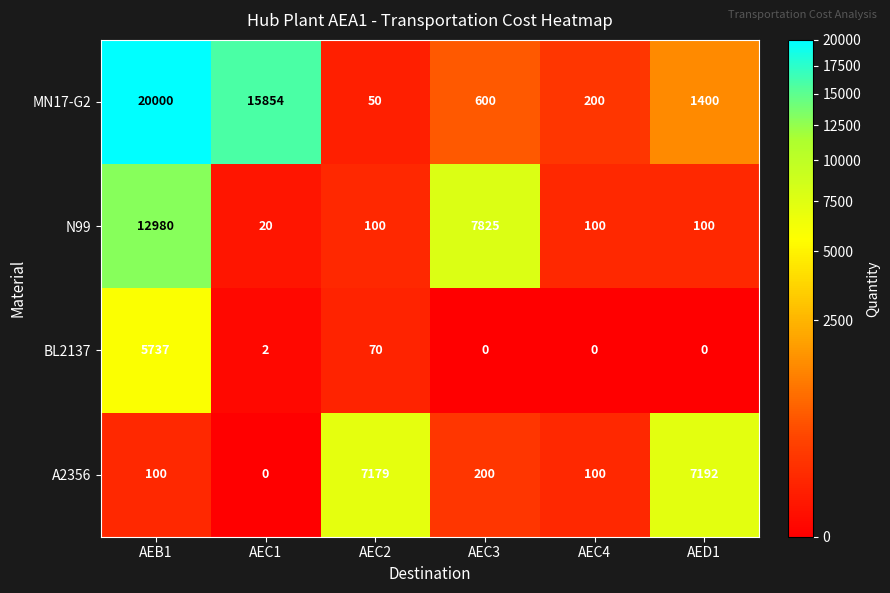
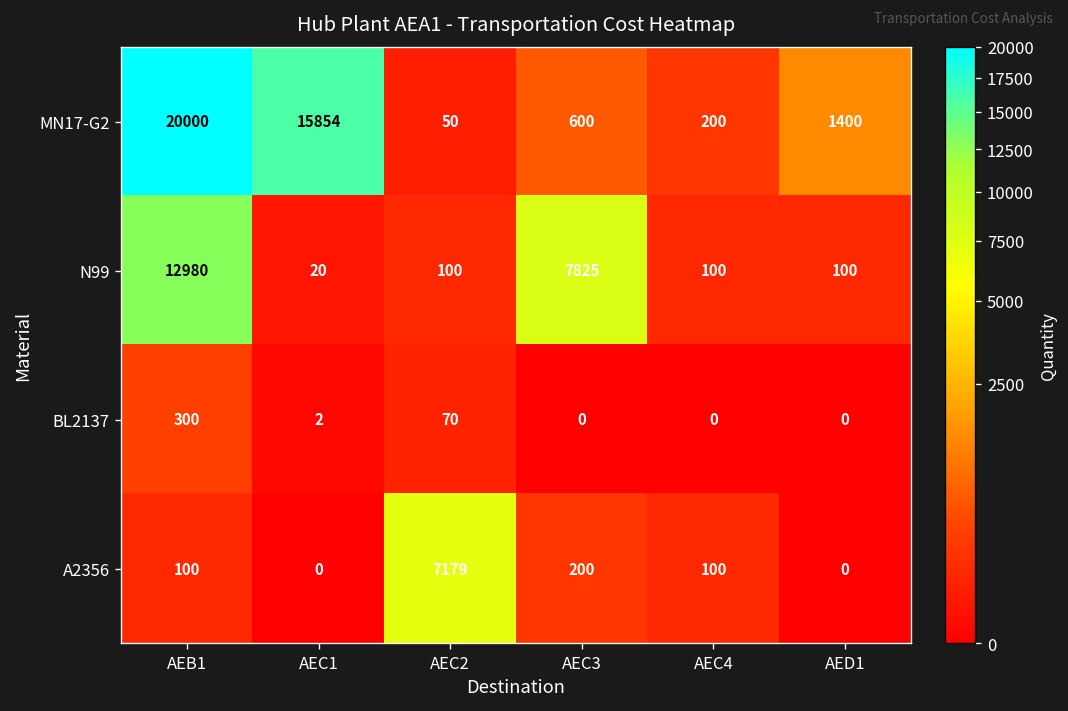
  {
    "MN17-G2": {
      "AEB1": 20000,
      "AEC1": 15854,
      "AEC2": 50,
      "AEC3": 600,
      "AEC4": 200,
      "AED1": 1400
    },
    "N99": {
      "AEB1": 12980,
      "AEC1": 20,
      "AEC2": 100,
      "AEC3": 7825,
      "AEC4": 100,
      "AED1": 100
    },
    "BL2137": {
-     "AEB1": 5737,
+     "AEB1": 300,
      "AEC1": 2,
      "AEC2": 70,
      "AEC3": 0,
      "AEC4": 0,
      "AED1": 0
    },
    "A2356": {
      "AEB1": 100,
      "AEC1": 0,
      "AEC2": 7179,
      "AEC3": 200,
      "AEC4": 100,
-     "AED1": 7192
+     "AED1": 0
    }
  }
